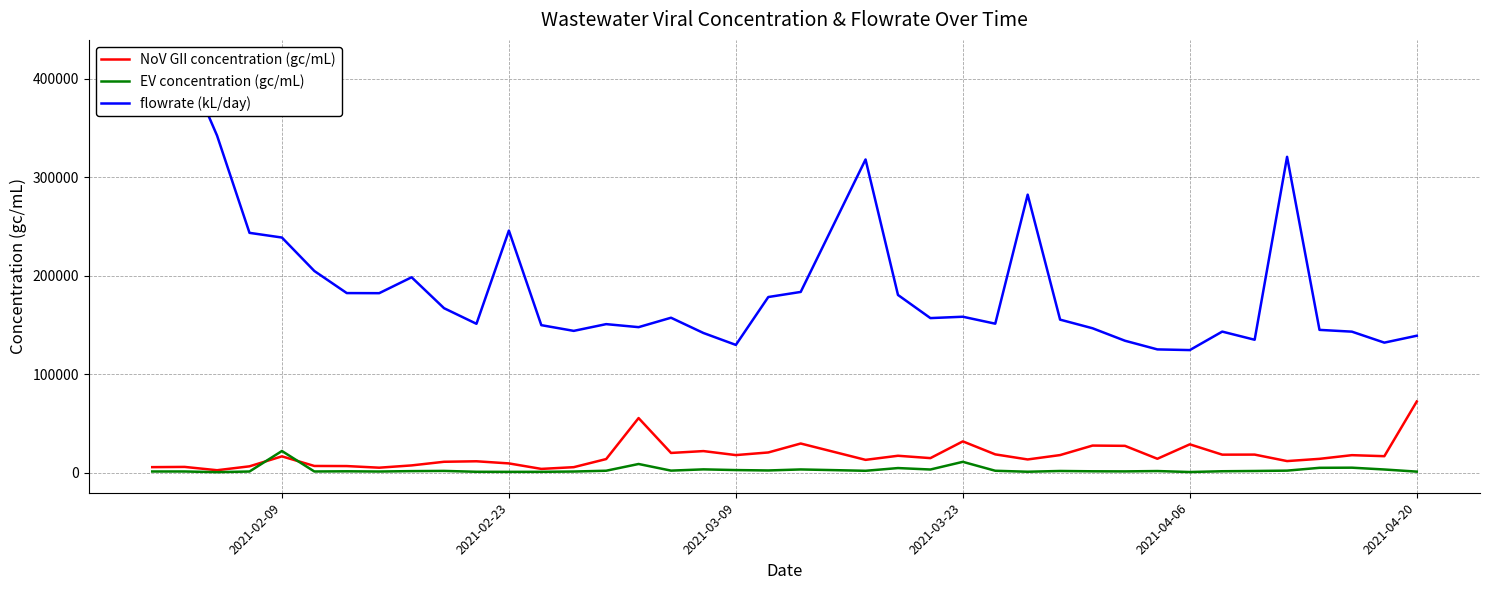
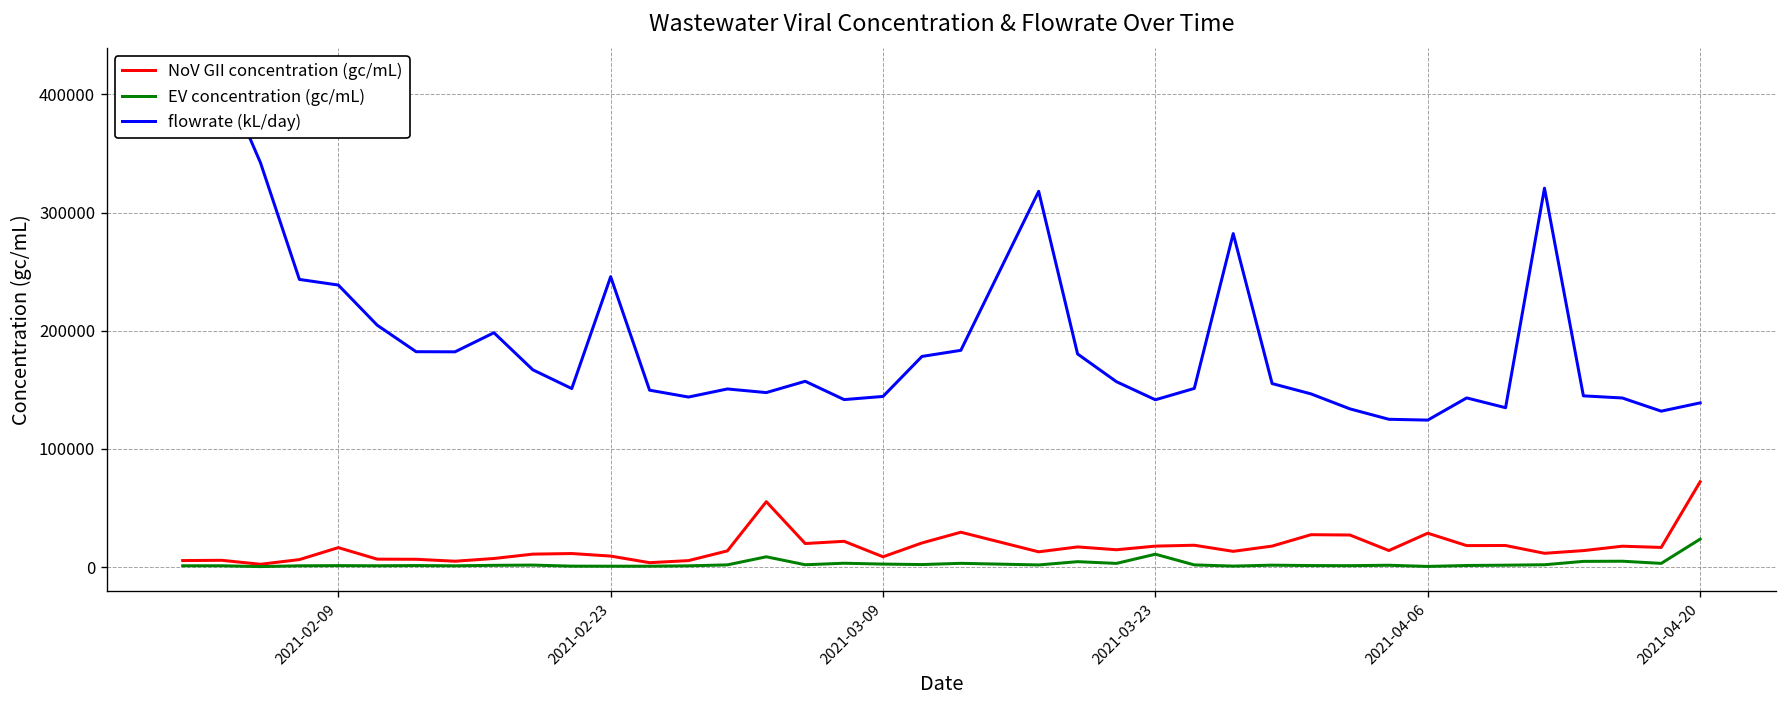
  {
    "NoV GII concentration (gc/mL)": {
      "2021-02-09": 20000,
      "2021-02-23": 10000,
-     "2021-03-09": 20000,
-     "2021-03-23": 30000,
+     "2021-03-09": 10000,
+     "2021-03-23": 20000,
      "2021-04-06": 30000,
      "2021-04-20": 70000
    },
    "EV concentration (gc/mL)": {
-     "2021-02-09": 20000,
+     "2021-02-09": 0,
      "2021-02-23": 0,
      "2021-03-09": 0,
      "2021-03-23": 10000,
      "2021-04-06": 0,
-     "2021-04-20": 0
+     "2021-04-20": 20000
    },
    "flowrate (kL/day)": {
      "2021-02-09": 240000,
      "2021-02-23": 250000,
-     "2021-03-09": 130000,
-     "2021-03-23": 160000,
+     "2021-03-09": 140000,
+     "2021-03-23": 140000,
      "2021-04-06": 120000,
      "2021-04-20": 140000
    }
  }
